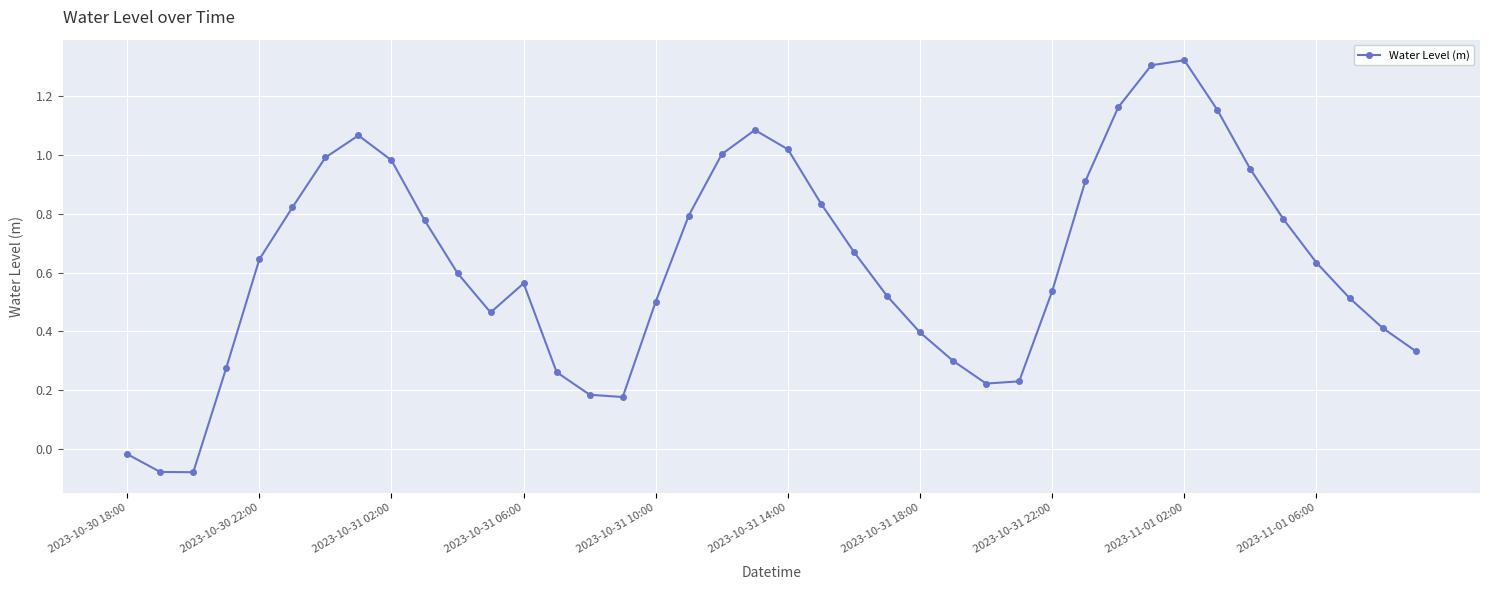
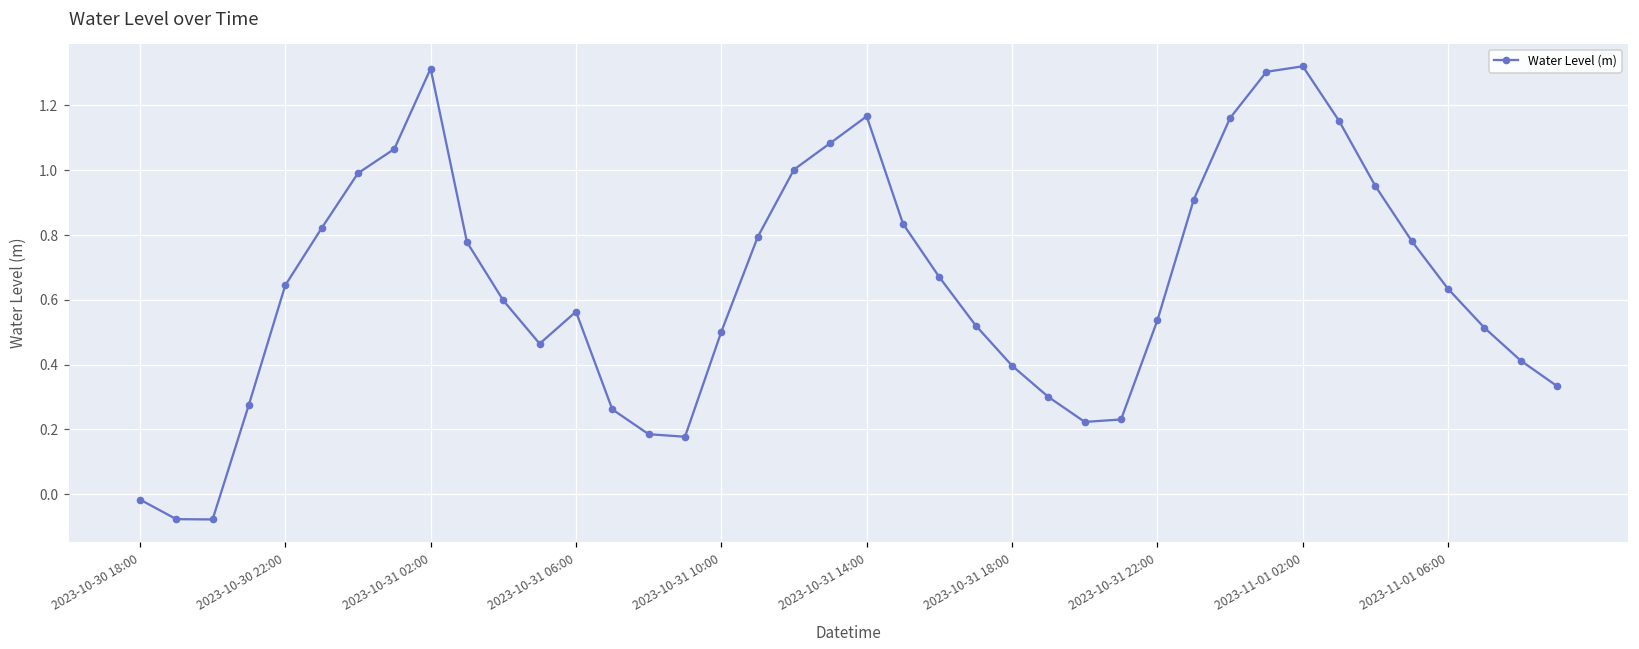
  {
    "2023-10-30 18:00": -0.02,
    "2023-10-30 22:00": 0.64,
-   "2023-10-31 02:00": 0.98,
+   "2023-10-31 02:00": 1.31,
    "2023-10-31 06:00": 0.56,
    "2023-10-31 10:00": 0.50,
-   "2023-10-31 14:00": 1.02,
+   "2023-10-31 14:00": 1.17,
    "2023-10-31 18:00": 0.40,
    "2023-10-31 22:00": 0.54,
    "2023-11-01 02:00": 1.32,
    "2023-11-01 06:00": 0.63
  }
